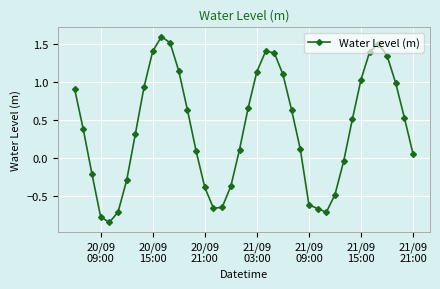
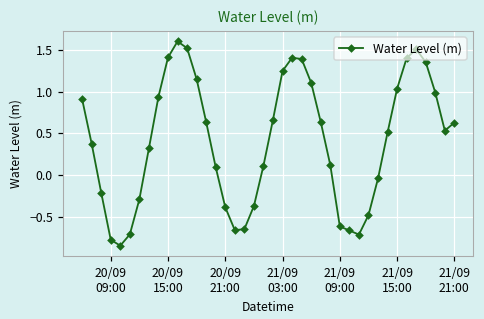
  {
    "20/09 09:00": -0.8,
    "20/09 15:00": 1.4,
    "20/09 21:00": -0.4,
-   "21/09 03:00": 1.1,
+   "21/09 03:00": 1.2,
    "21/09 09:00": -0.6,
    "21/09 15:00": 1.0,
-   "21/09 21:00": 0.1
+   "21/09 21:00": 0.6
  }
